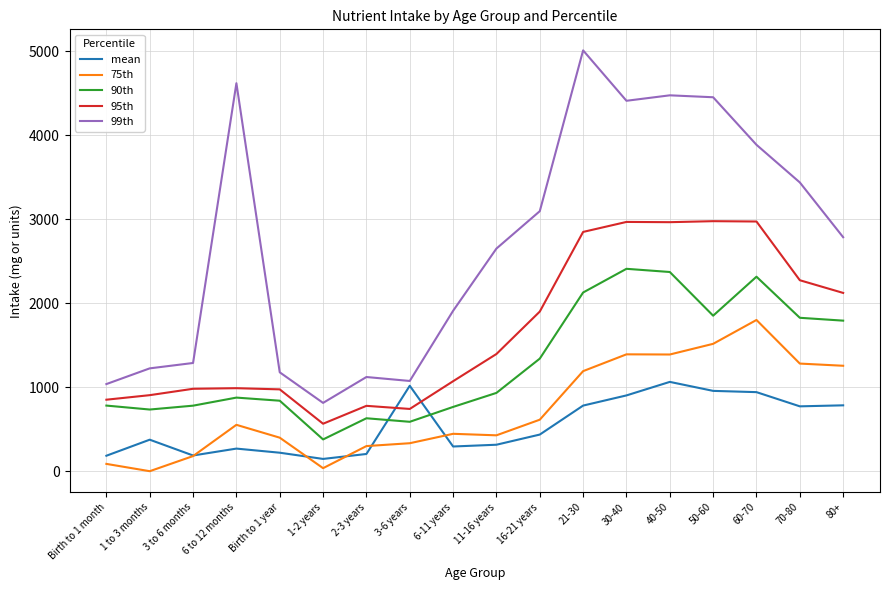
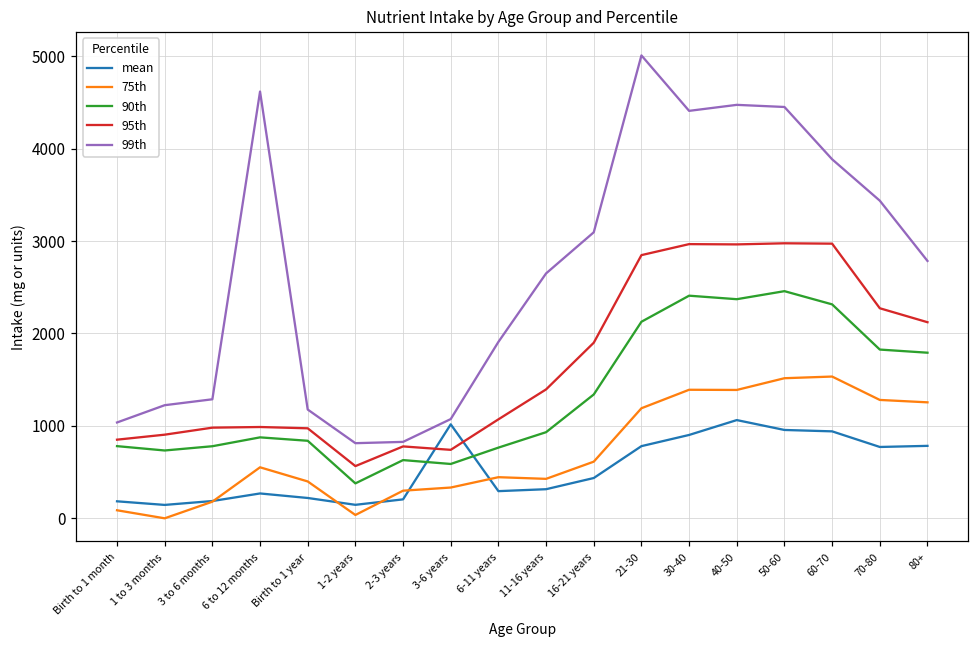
  {
    "mean": {
      "Birth to 1 month": 200,
-     "1 to 3 months": 400,
+     "1 to 3 months": 100,
      "6 to 12 months": 300,
      "Birth to 1 year": 200,
      "1-2 years": 100,
      "2-3 years": 200,
      "3-6 years": 1000,
      "6-11 years": 300,
      "11-16 years": 300,
      "16-21 years": 400,
      "21-30": 800,
      "30-40": 900,
      "40-50": 1100,
      "50-60": 1000,
      "60-70": 900,
      "70-80": 800,
      "80+": 800
    },
    "75th": {
      "Birth to 1 month": 100,
      "1 to 3 months": 0,
      "6 to 12 months": 600,
      "Birth to 1 year": 400,
      "1-2 years": 0,
      "2-3 years": 300,
      "3-6 years": 300,
      "6-11 years": 400,
      "11-16 years": 400,
      "16-21 years": 600,
      "21-30": 1200,
      "30-40": 1400,
      "40-50": 1400,
      "50-60": 1500,
-     "60-70": 1800,
+     "60-70": 1500,
      "70-80": 1300,
      "80+": 1300
    },
    "90th": {
      "Birth to 1 month": 800,
      "1 to 3 months": 700,
      "3 to 6 months": 800,
      "6 to 12 months": 900,
      "Birth to 1 year": 800,
      "1-2 years": 400,
      "2-3 years": 600,
      "3-6 years": 600,
      "6-11 years": 800,
      "11-16 years": 900,
      "16-21 years": 1300,
      "21-30": 2100,
      "30-40": 2400,
      "40-50": 2400,
-     "50-60": 1900,
+     "50-60": 2500,
      "60-70": 2300,
      "70-80": 1800,
      "80+": 1800
    },
    "95th": {
      "Birth to 1 month": 900,
      "1 to 3 months": 900,
      "3 to 6 months": 1000,
      "6 to 12 months": 1000,
      "Birth to 1 year": 1000,
      "1-2 years": 600,
      "2-3 years": 800,
      "3-6 years": 700,
      "6-11 years": 1100,
      "11-16 years": 1400,
      "16-21 years": 1900,
      "21-30": 2800,
      "30-40": 3000,
      "40-50": 3000,
      "50-60": 3000,
      "60-70": 3000,
      "70-80": 2300,
      "80+": 2100
    },
    "99th": {
      "Birth to 1 month": 1000,
      "1 to 3 months": 1200,
      "3 to 6 months": 1300,
      "6 to 12 months": 4600,
      "Birth to 1 year": 1200,
      "1-2 years": 800,
-     "2-3 years": 1100,
+     "2-3 years": 800,
      "3-6 years": 1100,
      "6-11 years": 1900,
      "11-16 years": 2700,
      "16-21 years": 3100,
      "21-30": 5000,
      "30-40": 4400,
      "40-50": 4500,
      "50-60": 4500,
      "60-70": 3900,
      "70-80": 3400,
      "80+": 2800
    }
  }
